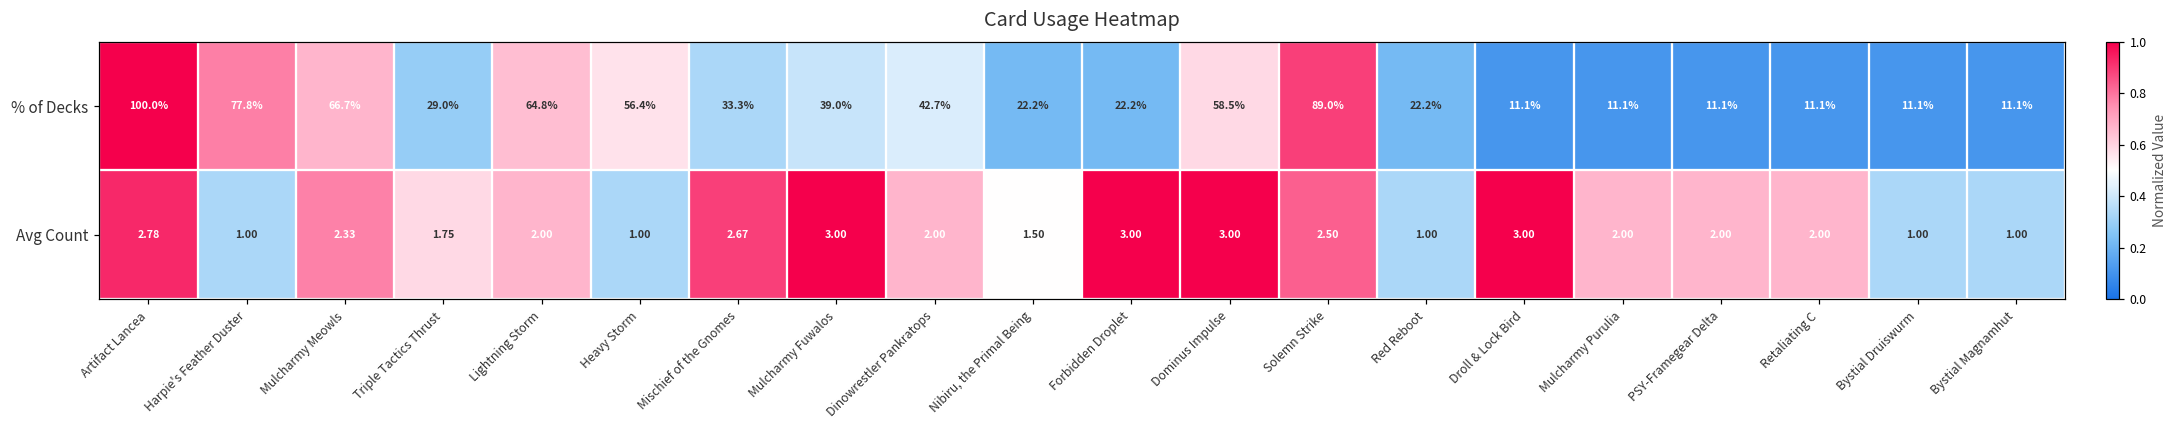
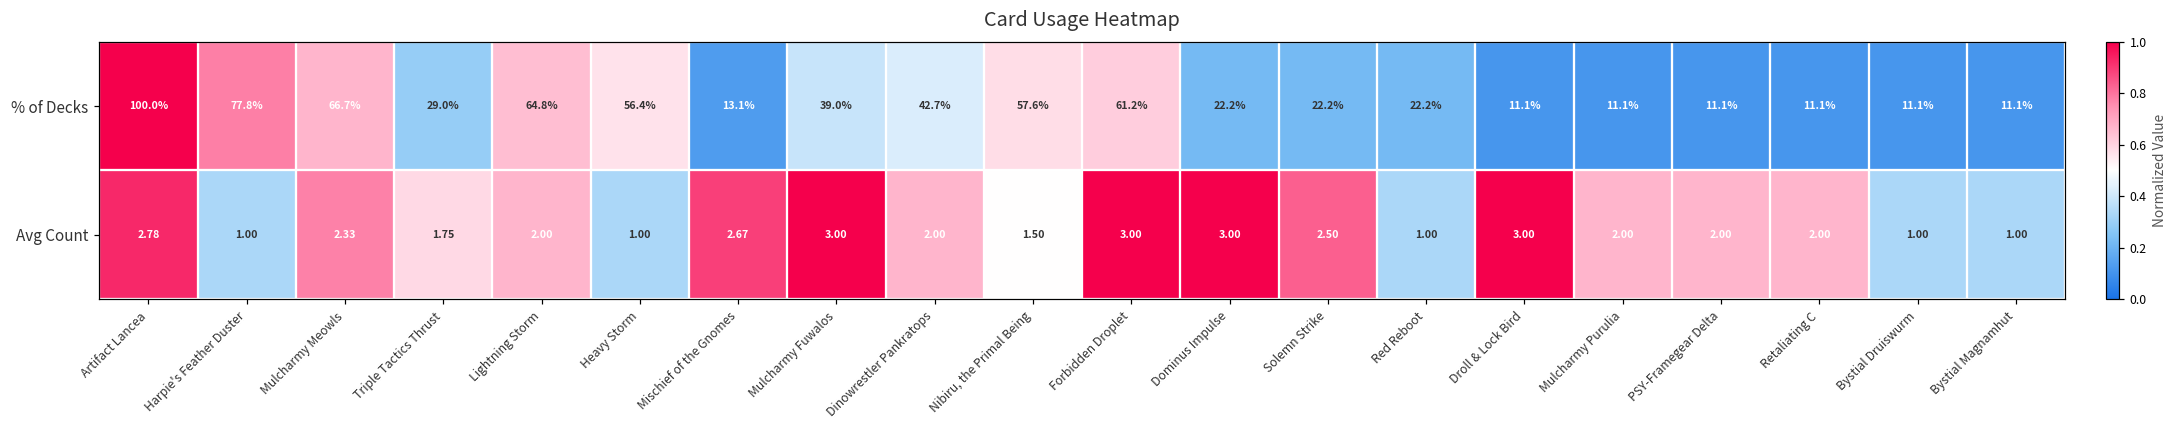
  {
    "% of Decks": {
      "Artifact Lancea": "100.0%",
      "Harpie's Feather Duster": "77.8%",
      "Mulcharmy Meowls": "66.7%",
      "Triple Tactics Thrust": "29.0%",
      "Lightning Storm": "64.8%",
      "Heavy Storm": "56.4%",
-     "Mischief of the Gnomes": "33.3%",
+     "Mischief of the Gnomes": "13.1%",
      "Mulcharmy Fuwalos": "39.0%",
      "Dinowrestler Pankratops": "42.7%",
-     "Nibiru, the Primal Being": "22.2%",
-     "Forbidden Droplet": "22.2%",
-     "Dominus Impulse": "58.5%",
-     "Solemn Strike": "89.0%",
+     "Nibiru, the Primal Being": "57.6%",
+     "Forbidden Droplet": "61.2%",
+     "Dominus Impulse": "22.2%",
+     "Solemn Strike": "22.2%",
      "Red Reboot": "22.2%",
      "Droll & Lock Bird": "11.1%",
      "Mulcharmy Purulia": "11.1%",
      "PSY-Framegear Delta": "11.1%",
      "Retaliating C": "11.1%",
      "Bystial Druiswurm": "11.1%",
      "Bystial Magnamhut": "11.1%"
    },
    "Avg Count": {
      "Artifact Lancea": "2.78",
      "Harpie's Feather Duster": "1.00",
      "Mulcharmy Meowls": "2.33",
      "Triple Tactics Thrust": "1.75",
      "Lightning Storm": "2.00",
      "Heavy Storm": "1.00",
      "Mischief of the Gnomes": "2.67",
      "Mulcharmy Fuwalos": "3.00",
      "Dinowrestler Pankratops": "2.00",
      "Nibiru, the Primal Being": "1.50",
      "Forbidden Droplet": "3.00",
      "Dominus Impulse": "3.00",
      "Solemn Strike": "2.50",
      "Red Reboot": "1.00",
      "Droll & Lock Bird": "3.00",
      "Mulcharmy Purulia": "2.00",
      "PSY-Framegear Delta": "2.00",
      "Retaliating C": "2.00",
      "Bystial Druiswurm": "1.00",
      "Bystial Magnamhut": "1.00"
    }
  }
